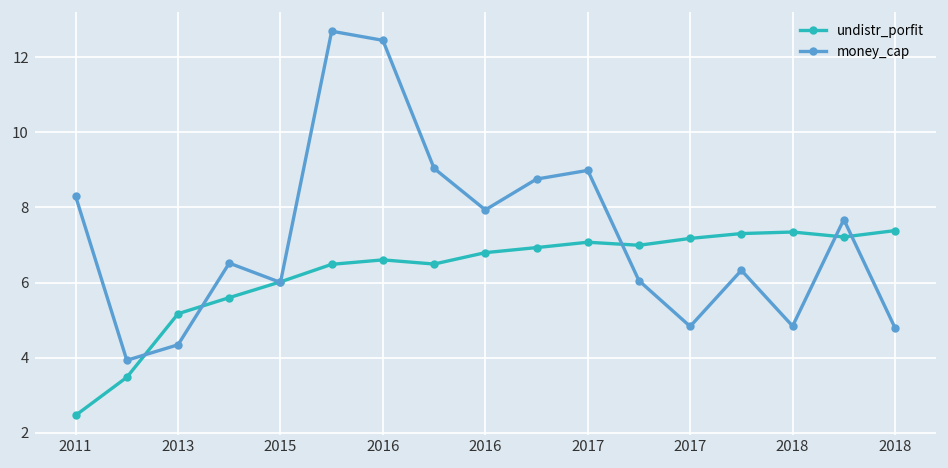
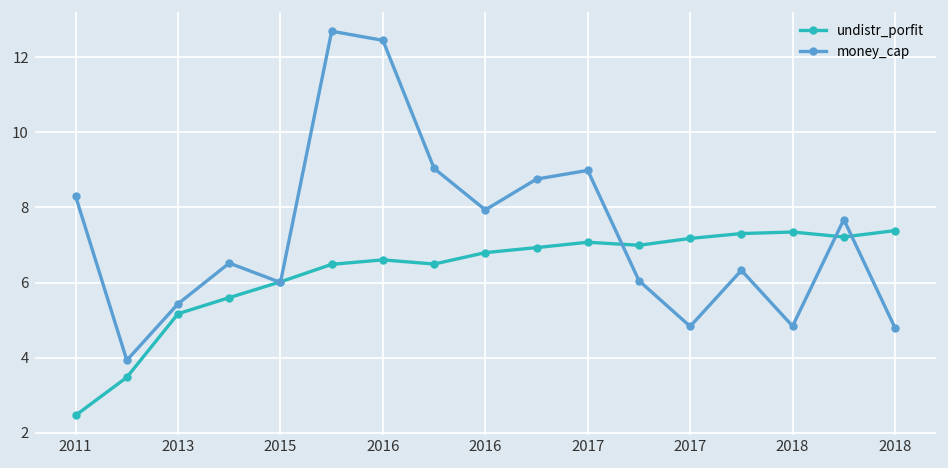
  {
    "undistr_porfit": {
      "2011": 2.5,
      "2013": 5.2
    },
    "money_cap": {
      "2011": 8.3,
-     "2013": 4.3
+     "2013": 5.4
    }
  }
